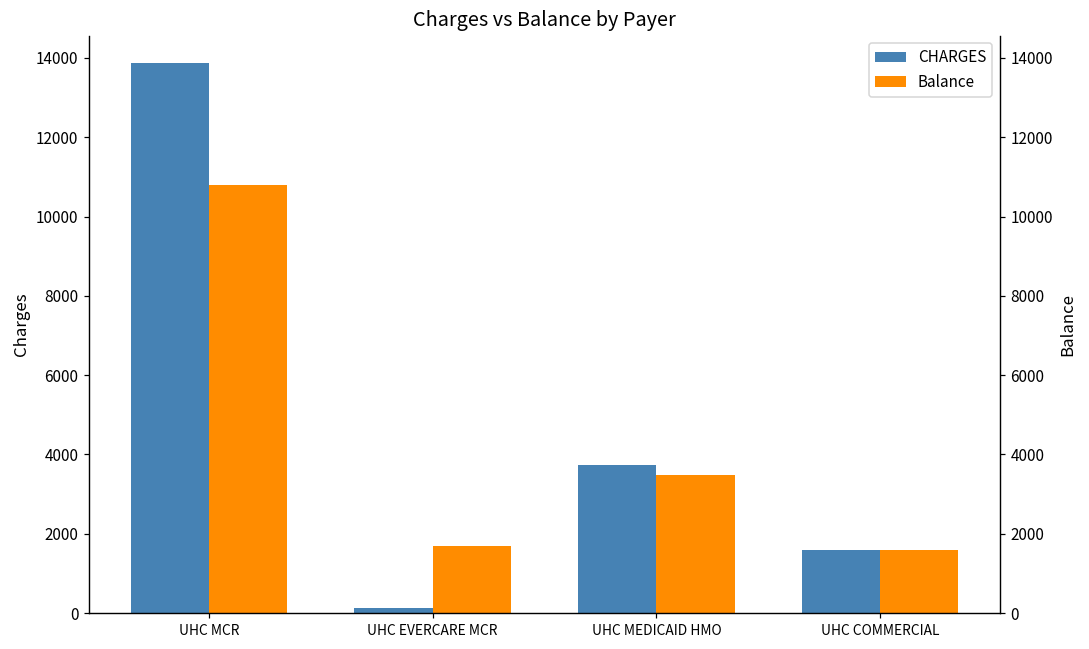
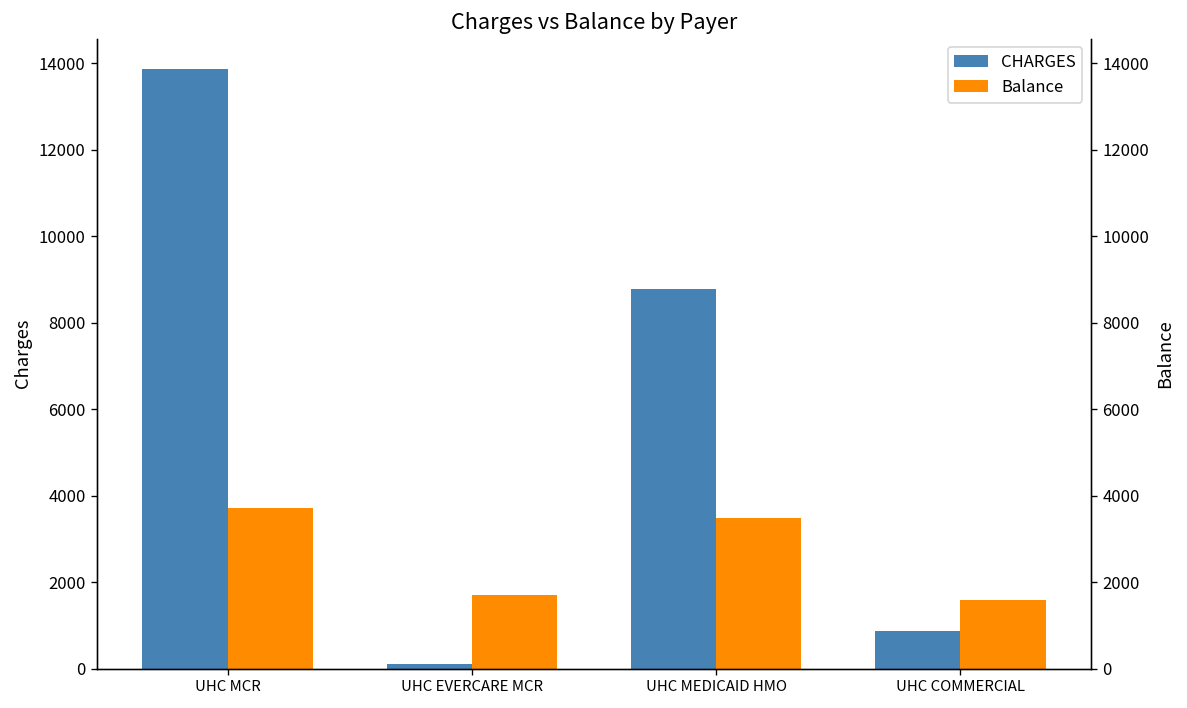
  {
    "CHARGES": {
      "UHC MCR": 13900,
      "UHC EVERCARE MCR": 100,
-     "UHC MEDICAID HMO": 3700,
-     "UHC COMMERCIAL": 1600
+     "UHC MEDICAID HMO": 8800,
+     "UHC COMMERCIAL": 900
    },
    "Balance": {
-     "UHC MCR": 10800,
+     "UHC MCR": 3700,
      "UHC EVERCARE MCR": 1700,
      "UHC MEDICAID HMO": 3500,
      "UHC COMMERCIAL": 1600
    }
  }
